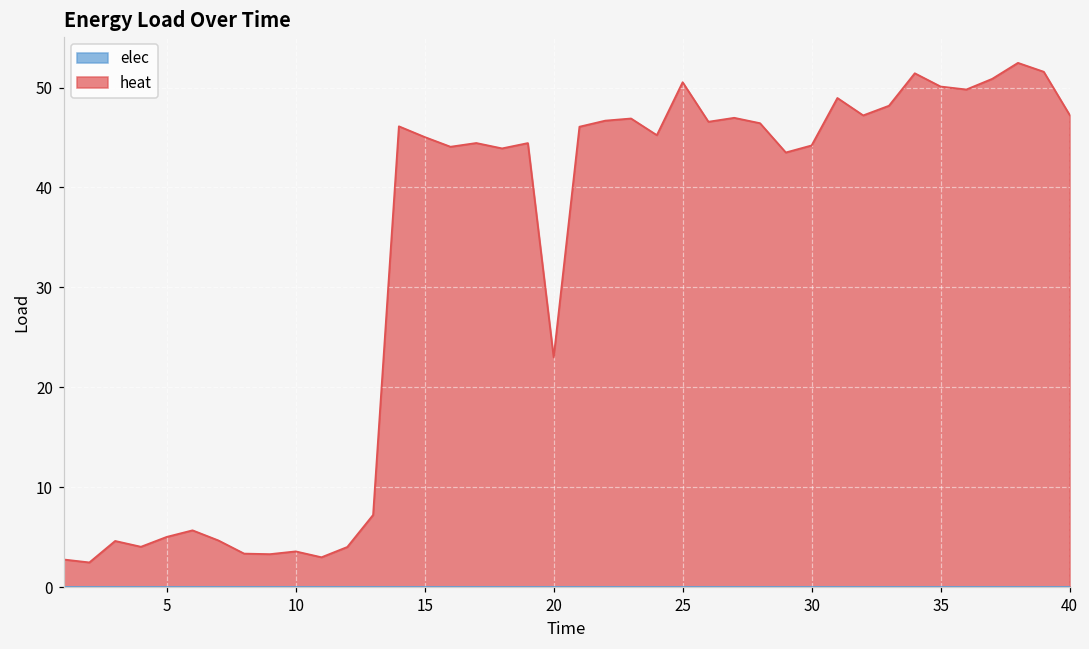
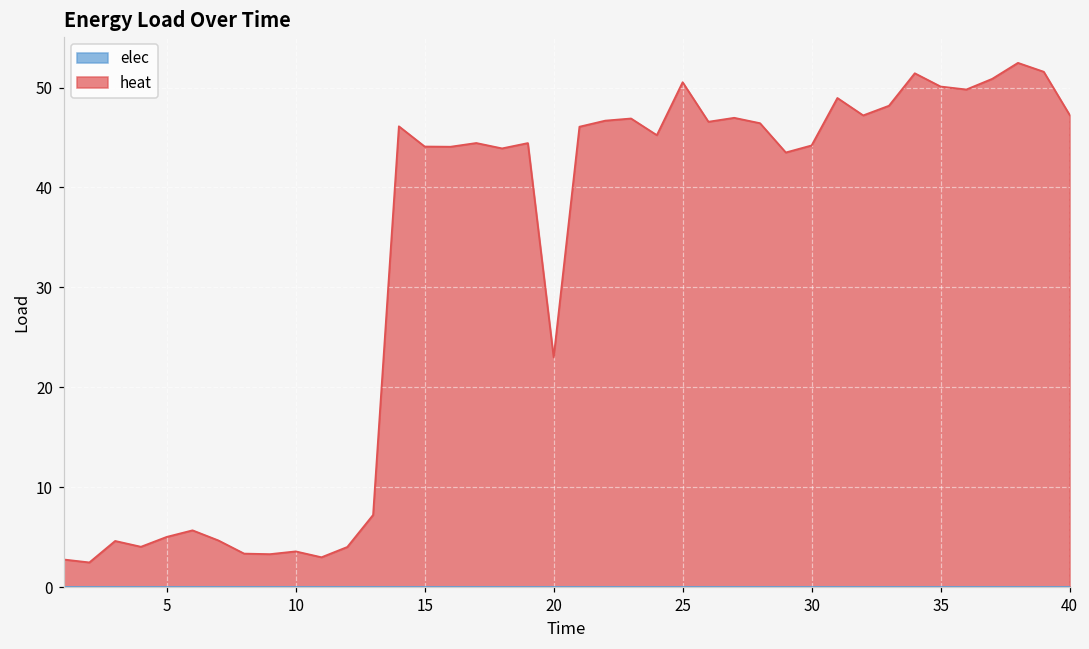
  {
    "elec": {
      "5": 0,
      "10": 0,
      "15": 0,
      "20": 0,
      "25": 0,
      "30": 0,
      "35": 0,
      "40": 0
    },
    "heat": {
      "5": 5,
      "10": 4,
-     "15": 45,
+     "15": 44,
      "20": 23,
      "25": 51,
      "30": 44,
      "35": 50,
      "40": 47
    }
  }
